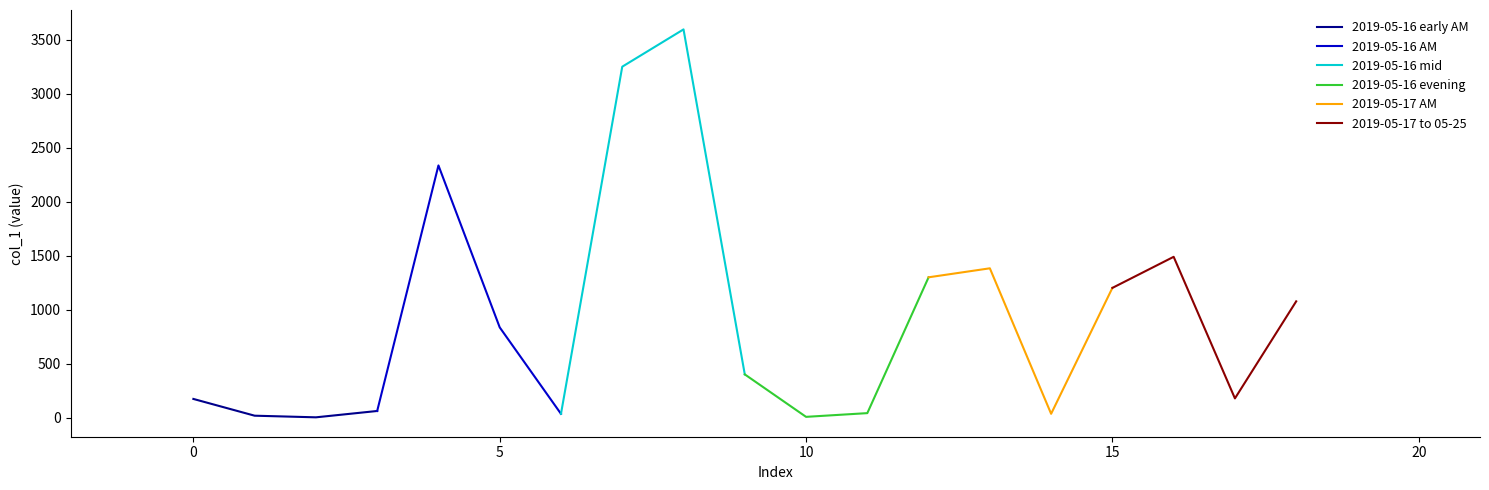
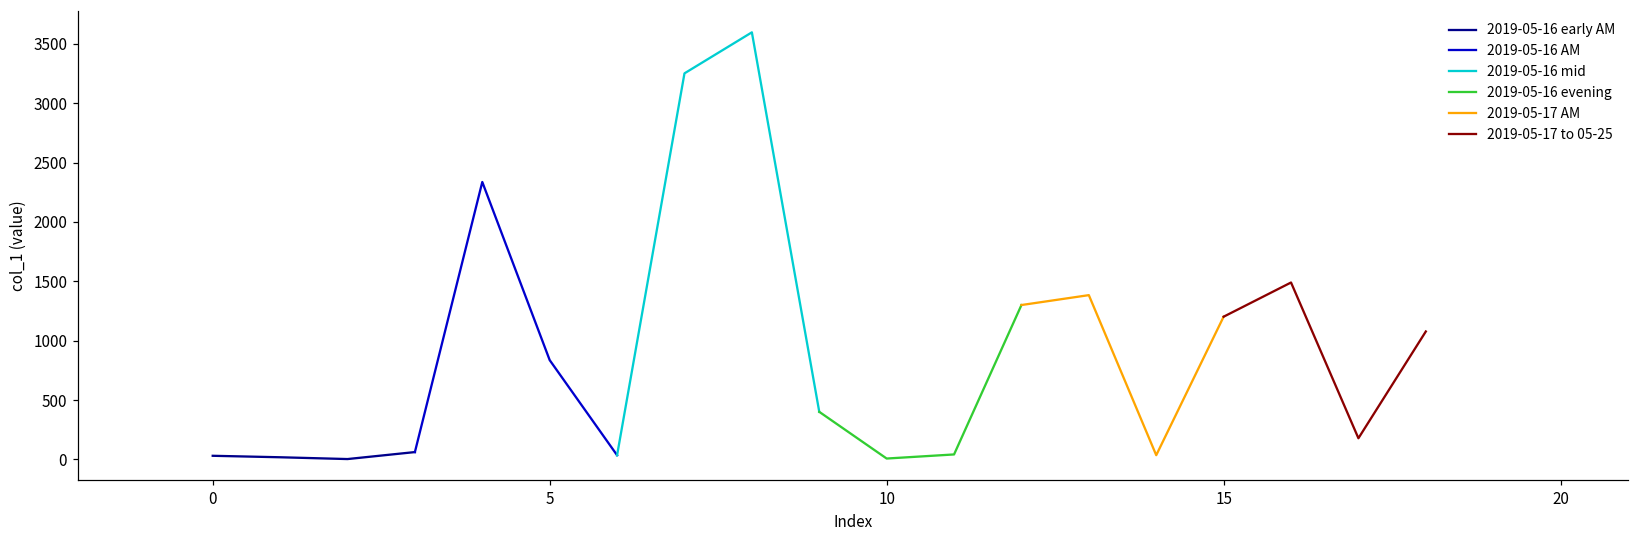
  {
    "2019-05-16 early AM": {
-     "0": 170
+     "0": 30
    },
    "2019-05-16 AM": {
      "5": 840
    },
    "2019-05-16 evening": {
      "10": 10
    }
  }
